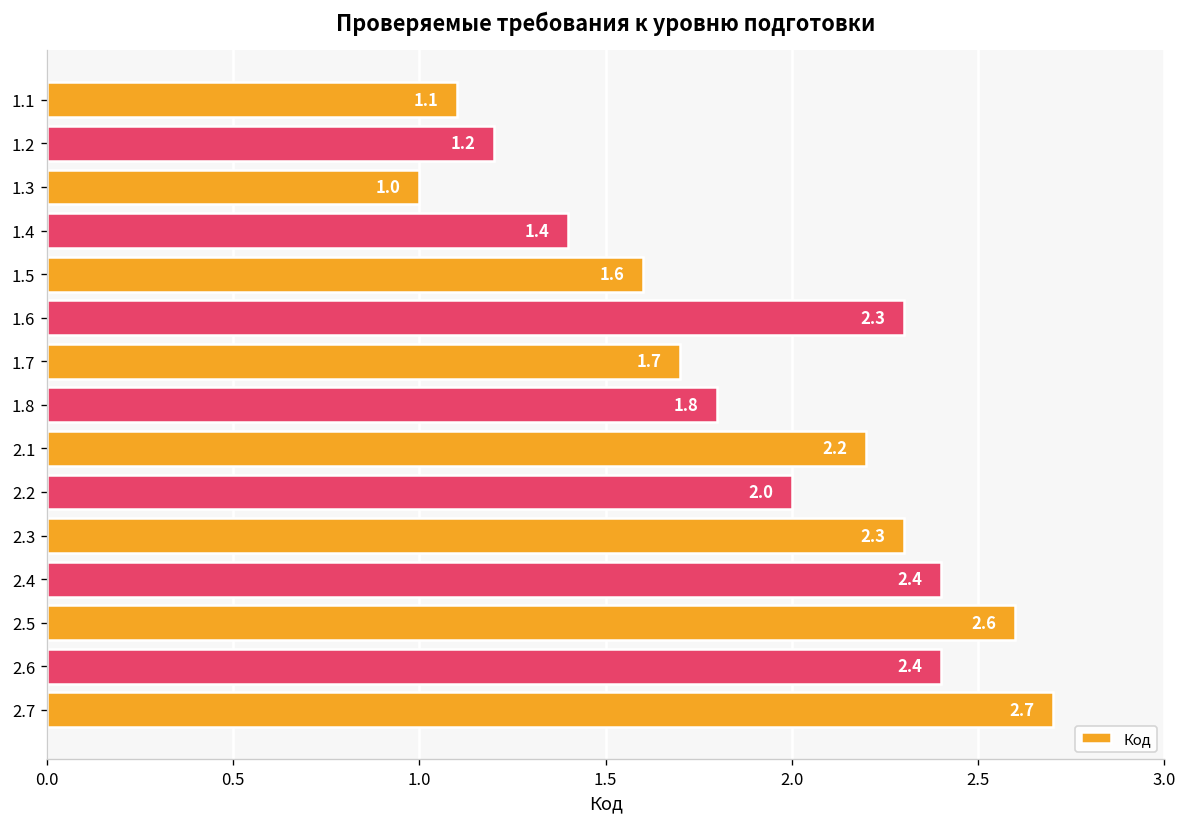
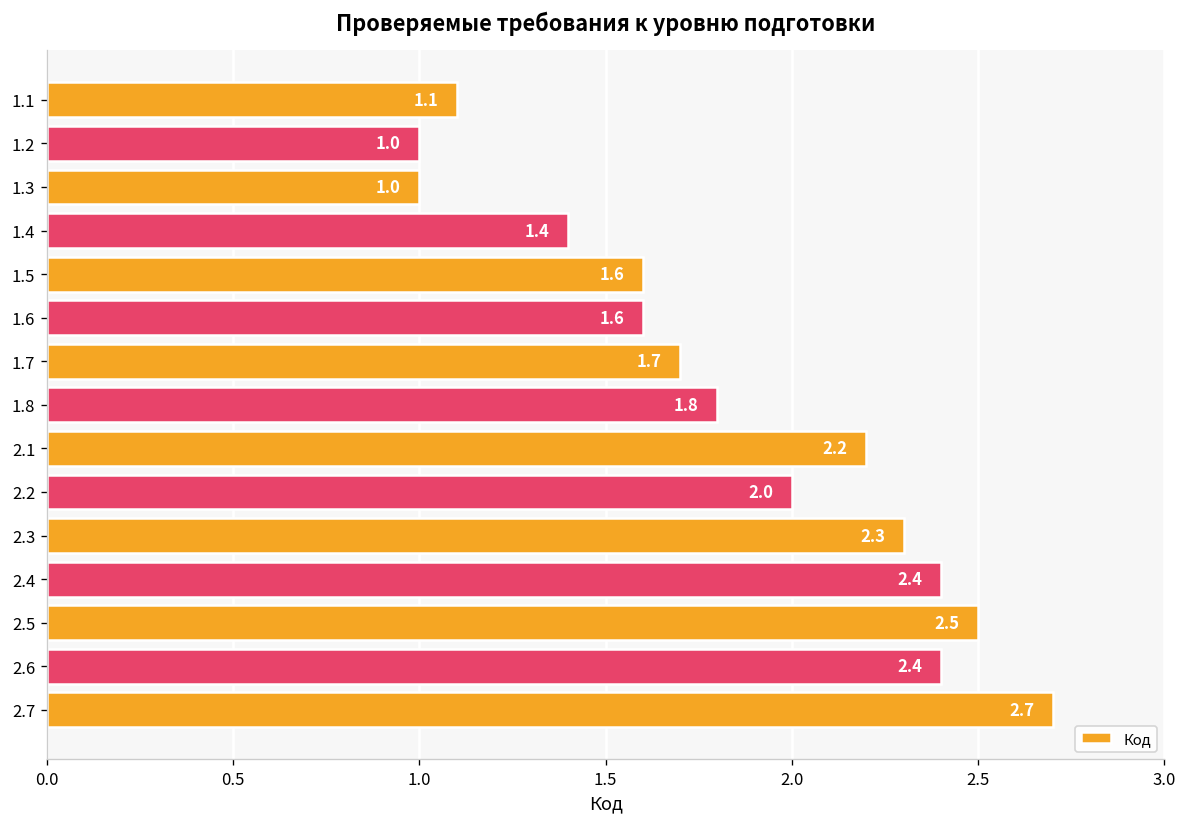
  {
    "1.1": 1.1,
-   "1.2": 1.2,
+   "1.2": 1.0,
    "1.3": 1.0,
    "1.4": 1.4,
    "1.5": 1.6,
-   "1.6": 2.3,
+   "1.6": 1.6,
    "1.7": 1.7,
    "1.8": 1.8,
    "2.1": 2.2,
    "2.2": 2.0,
    "2.3": 2.3,
    "2.4": 2.4,
-   "2.5": 2.6,
+   "2.5": 2.5,
    "2.6": 2.4,
    "2.7": 2.7
  }
